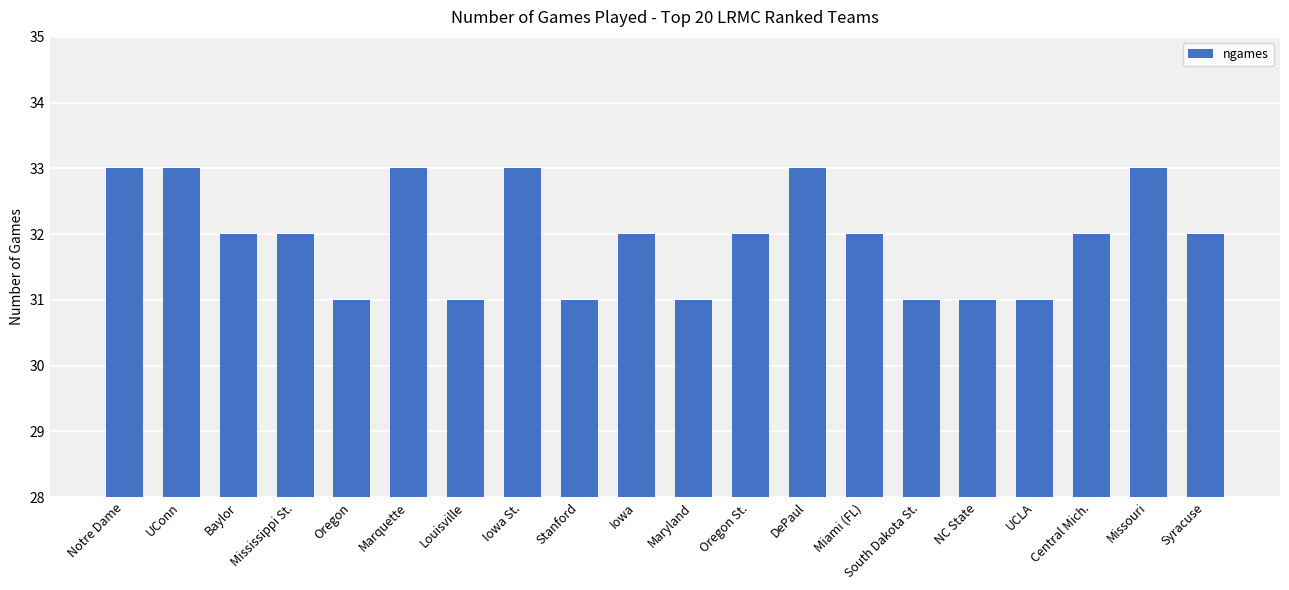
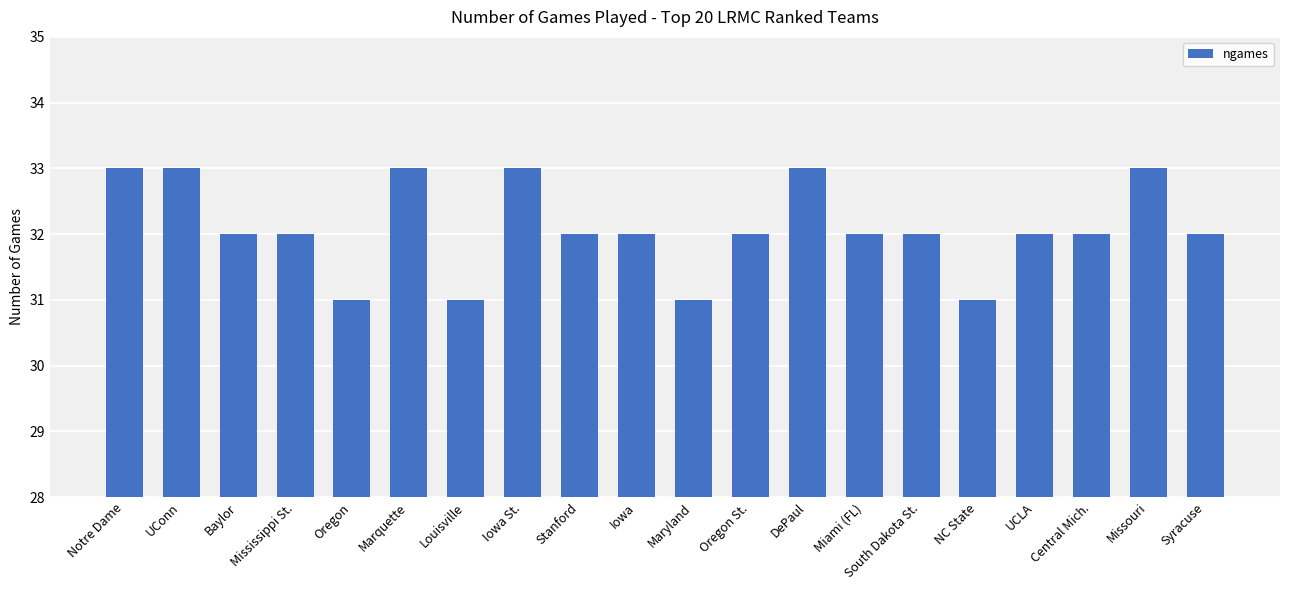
  {
    "Notre Dame": 33,
    "UConn": 33,
    "Baylor": 32,
    "Mississippi St.": 32,
    "Oregon": 31,
    "Marquette": 33,
    "Louisville": 31,
    "Iowa St.": 33,
-   "Stanford": 31,
+   "Stanford": 32,
    "Iowa": 32,
    "Maryland": 31,
    "Oregon St.": 32,
    "DePaul": 33,
    "Miami (FL)": 32,
-   "South Dakota St.": 31,
+   "South Dakota St.": 32,
    "NC State": 31,
-   "UCLA": 31,
+   "UCLA": 32,
    "Central Mich.": 32,
    "Missouri": 33,
    "Syracuse": 32
  }
